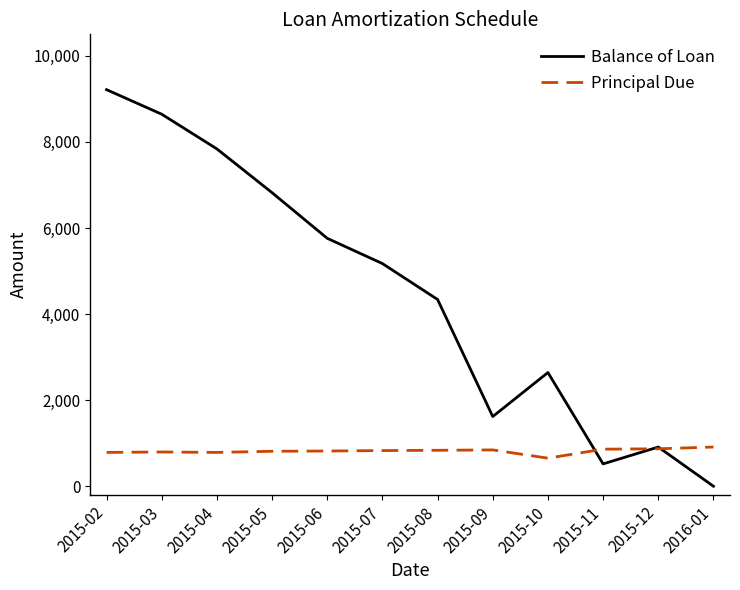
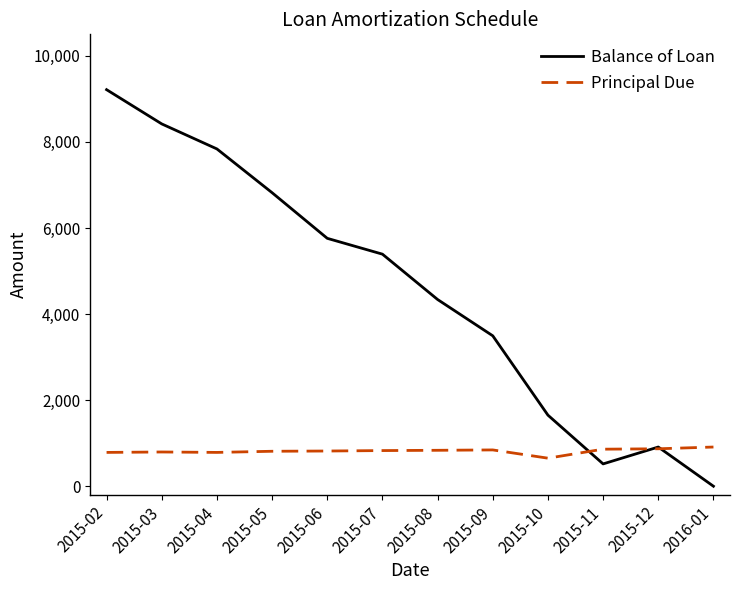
  {
    "Balance of Loan": {
      "2015-02": "9,200",
-     "2015-03": "8,600",
+     "2015-03": "8,400",
      "2015-04": "7,800",
      "2015-05": "6,800",
      "2015-06": "5,800",
-     "2015-07": "5,200",
+     "2015-07": "5,400",
      "2015-08": "4,300",
-     "2015-09": "1,600",
-     "2015-10": "2,600",
+     "2015-09": "3,500",
+     "2015-10": "1,700",
      "2015-11": "500",
      "2016-01": "0"
    },
    "Principal Due": {
      "2015-02": "800",
      "2015-03": "800",
      "2015-04": "800",
      "2015-05": "800",
      "2015-06": "800",
      "2015-07": "800",
      "2015-08": "800",
      "2015-09": "800",
      "2015-10": "700",
      "2015-11": "900",
      "2016-01": "900"
    }
  }
